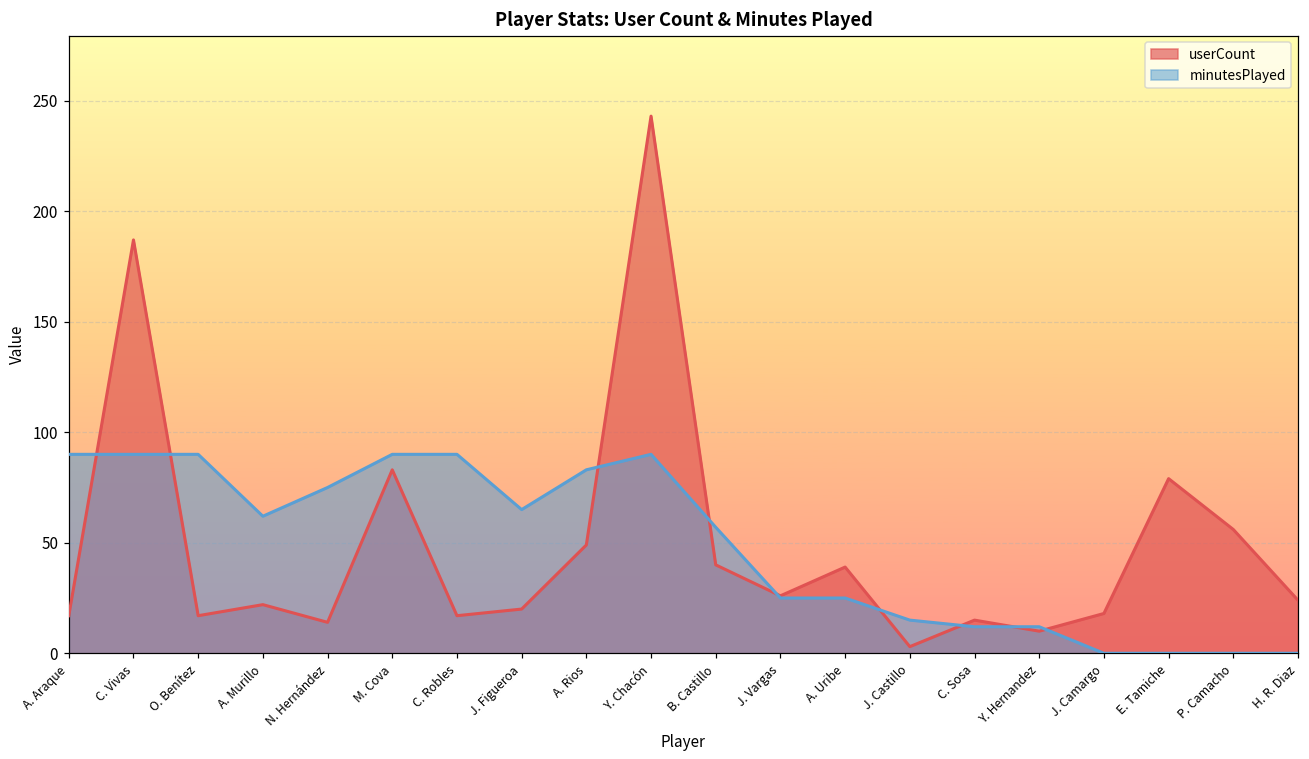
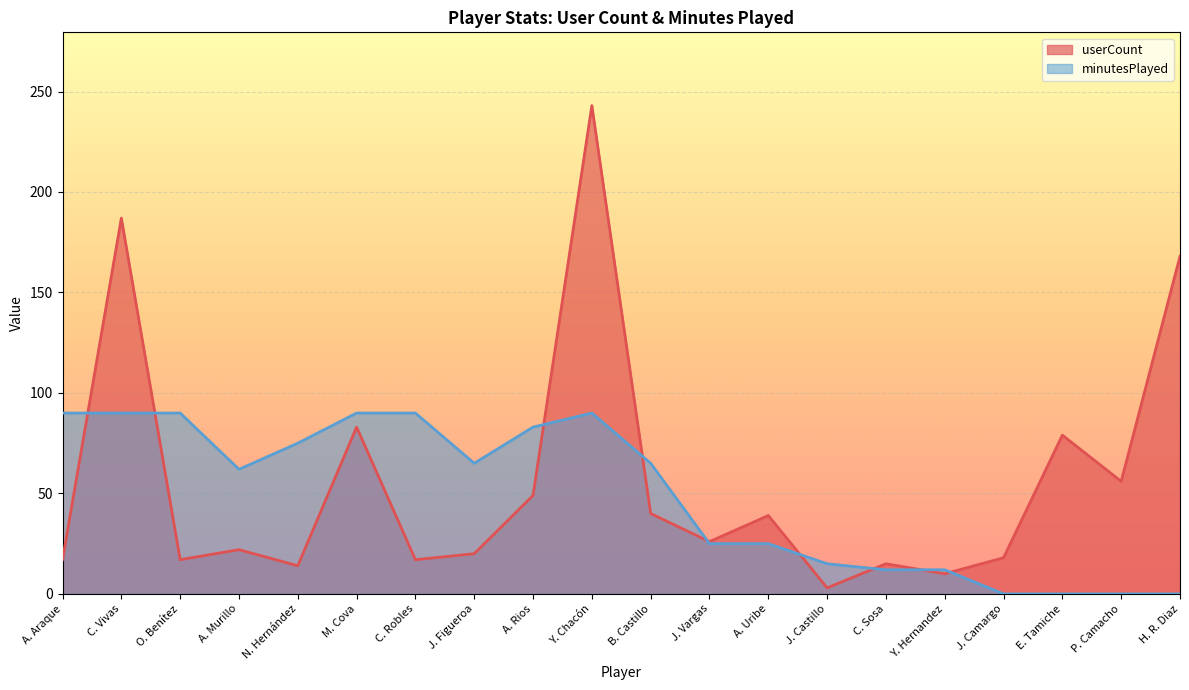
  {
    "userCount": {
      "A. Araque": 17,
      "C. Vivas": 187,
      "O. Benítez": 17,
      "A. Murillo": 22,
      "N. Hernández": 14,
      "M. Cova": 83,
      "C. Robles": 17,
      "J. Figueroa": 20,
      "A. Rios": 49,
      "Y. Chacón": 243,
      "B. Castillo": 40,
      "A. Uribe": 39,
      "J. Castillo": 3,
      "C. Sosa": 15,
      "Y. Hernandez": 10,
      "J. Camargo": 18,
      "E. Tamiche": 79,
      "P. Camacho": 56,
-     "H. R. Diaz": 24
+     "H. R. Diaz": 168
    },
    "minutesPlayed": {
      "A. Araque": 90,
      "C. Vivas": 90,
      "O. Benítez": 90,
      "A. Murillo": 62,
      "N. Hernández": 75,
      "M. Cova": 90,
      "C. Robles": 90,
      "J. Figueroa": 65,
      "A. Rios": 83,
      "Y. Chacón": 90,
-     "B. Castillo": 57,
+     "B. Castillo": 65,
      "A. Uribe": 25,
      "J. Castillo": 15,
      "C. Sosa": 12,
      "Y. Hernandez": 12,
      "J. Camargo": 0,
      "E. Tamiche": 0,
      "P. Camacho": 0,
      "H. R. Diaz": 0
    }
  }
